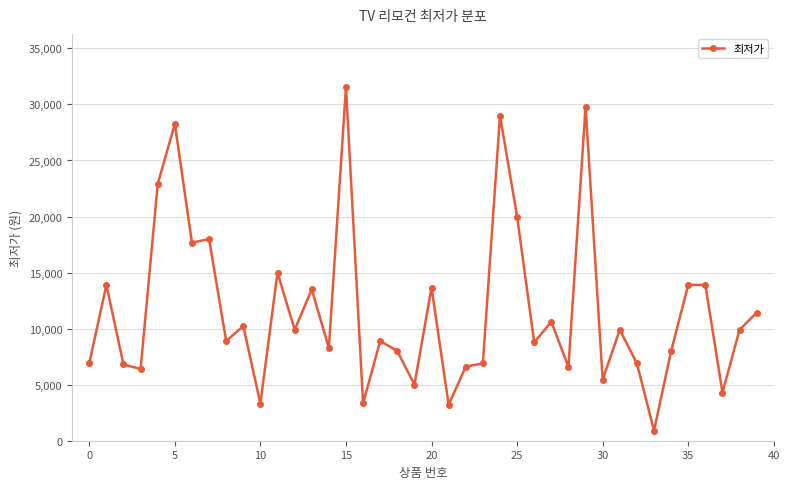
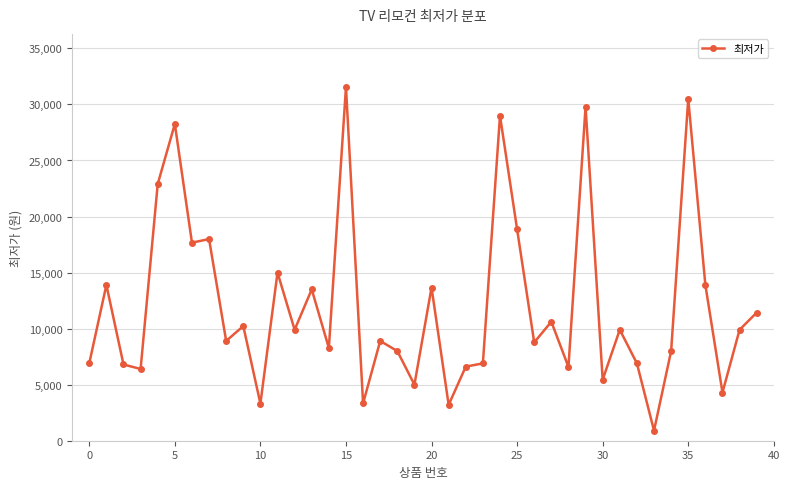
  {
    "0": "6,900",
    "5": "28,300",
    "10": "3,300",
    "15": "31,600",
    "20": "13,700",
-   "25": "20,000",
+   "25": "18,900",
    "30": "5,500",
-   "35": "13,900"
+   "35": "30,500"
  }
